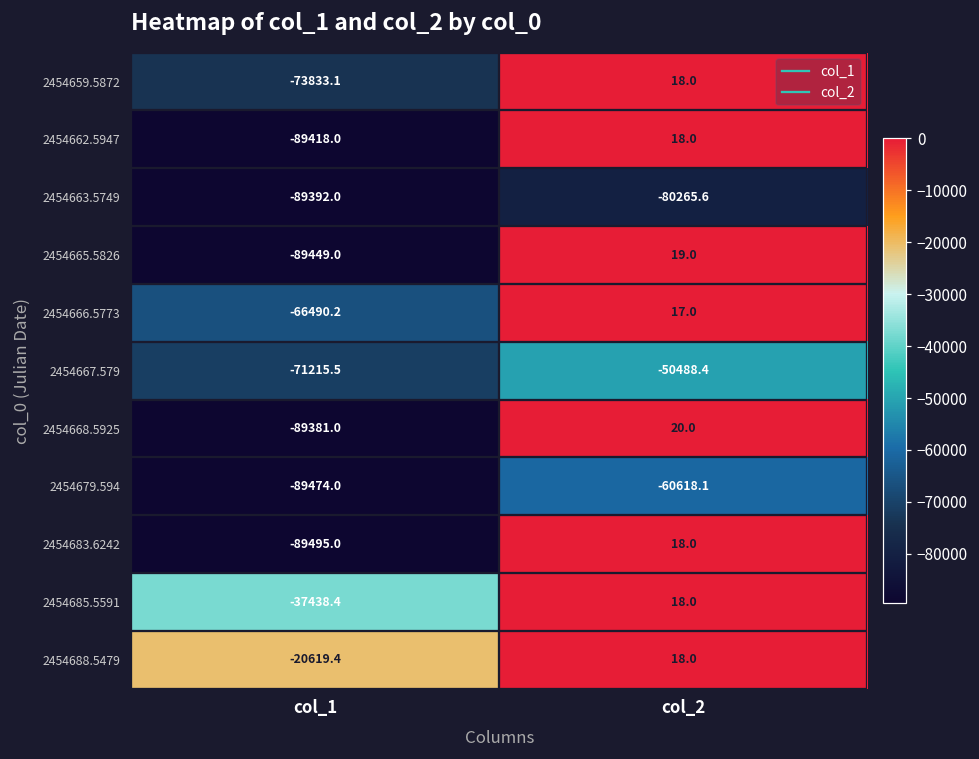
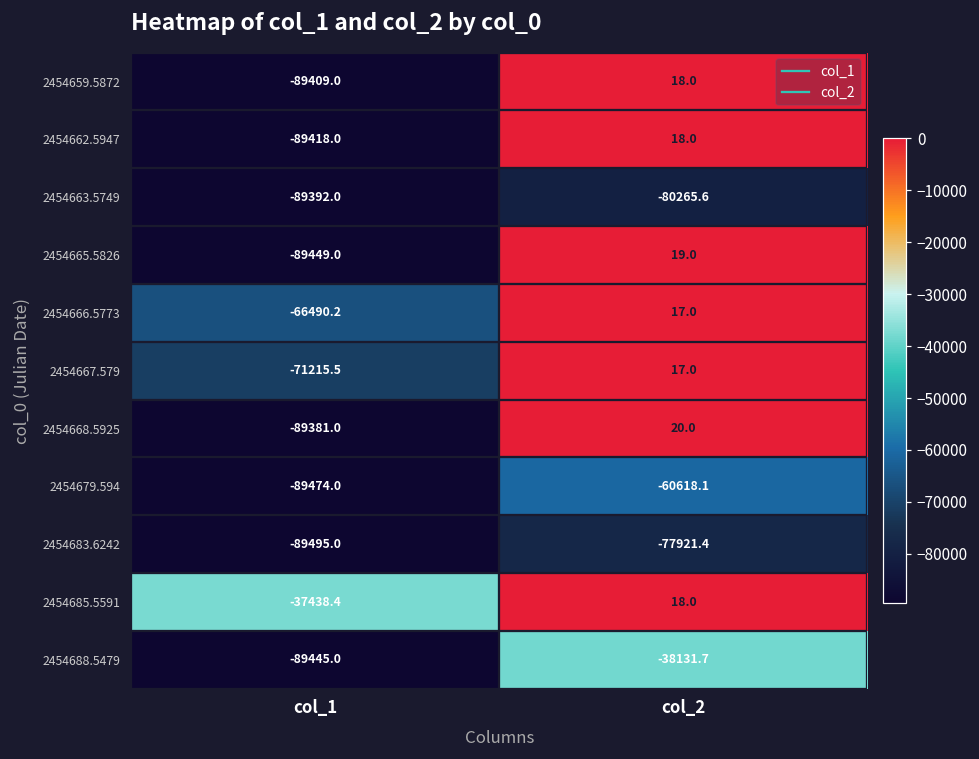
  {
    "2454659.5872": {
-     "col_1": -73833.1,
+     "col_1": -89409.0,
      "col_2": 18.0
    },
    "2454662.5947": {
      "col_1": -89418.0,
      "col_2": 18.0
    },
    "2454663.5749": {
      "col_1": -89392.0,
      "col_2": -80265.6
    },
    "2454665.5826": {
      "col_1": -89449.0,
      "col_2": 19.0
    },
    "2454666.5773": {
      "col_1": -66490.2,
      "col_2": 17.0
    },
    "2454667.579": {
      "col_1": -71215.5,
-     "col_2": -50488.4
+     "col_2": 17.0
    },
    "2454668.5925": {
      "col_1": -89381.0,
      "col_2": 20.0
    },
    "2454679.594": {
      "col_1": -89474.0,
      "col_2": -60618.1
    },
    "2454683.6242": {
      "col_1": -89495.0,
-     "col_2": 18.0
+     "col_2": -77921.4
    },
    "2454685.5591": {
      "col_1": -37438.4,
      "col_2": 18.0
    },
    "2454688.5479": {
-     "col_1": -20619.4,
-     "col_2": 18.0
+     "col_1": -89445.0,
+     "col_2": -38131.7
    }
  }
